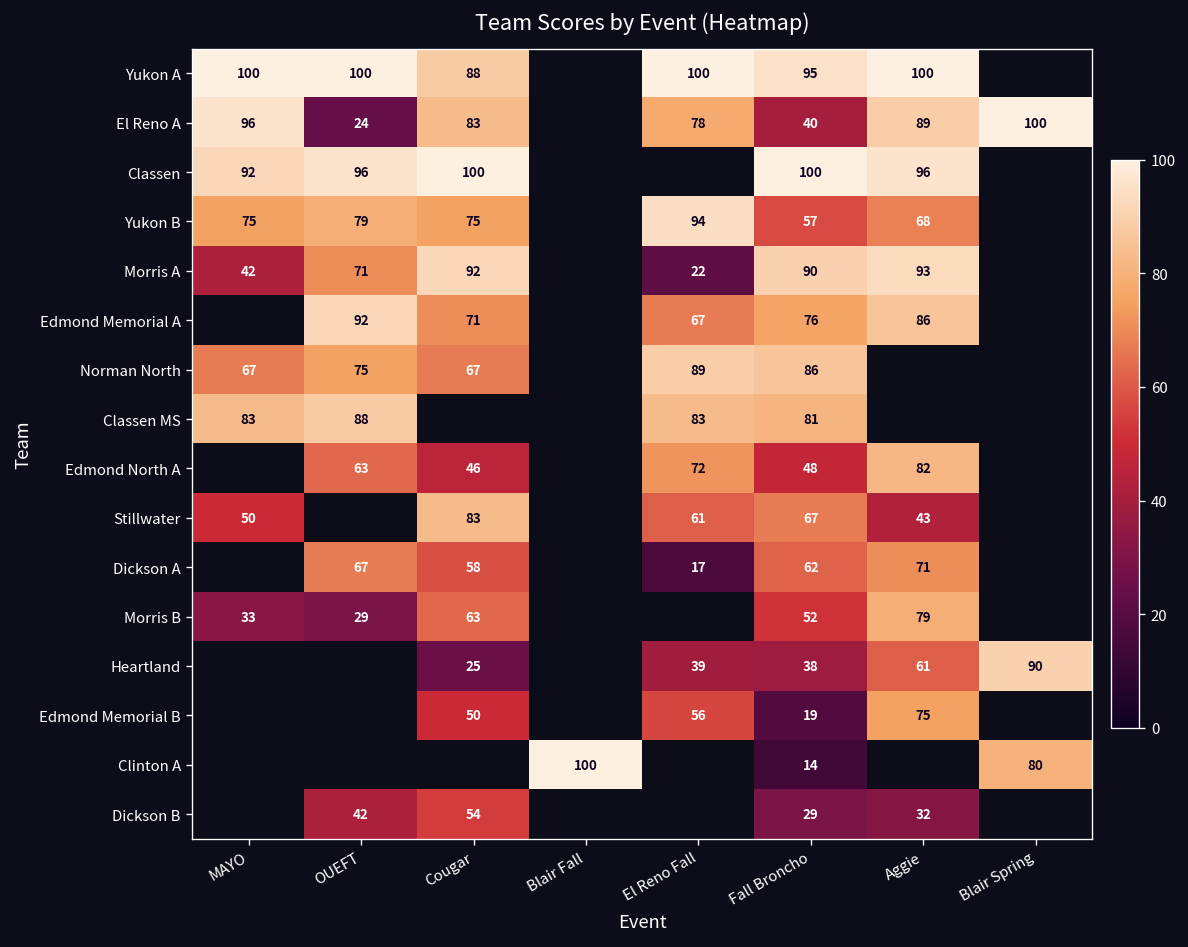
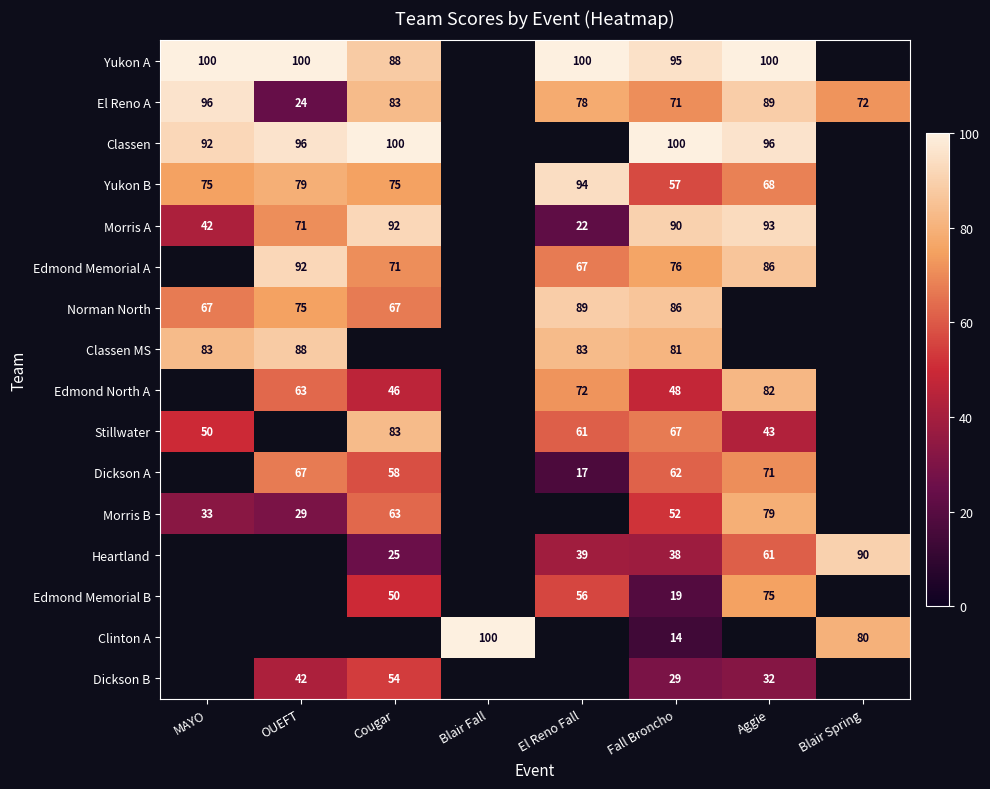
  {
    "Yukon A": {
      "MAYO": 100,
      "OUEFT": 100,
      "Cougar": 88,
      "El Reno Fall": 100,
      "Fall Broncho": 95,
      "Aggie": 100
    },
    "El Reno A": {
      "MAYO": 96,
      "OUEFT": 24,
      "Cougar": 83,
      "El Reno Fall": 78,
-     "Fall Broncho": 40,
+     "Fall Broncho": 71,
      "Aggie": 89,
-     "Blair Spring": 100
+     "Blair Spring": 72
    },
    "Classen": {
      "MAYO": 92,
      "OUEFT": 96,
      "Cougar": 100,
      "Fall Broncho": 100,
      "Aggie": 96
    },
    "Yukon B": {
      "MAYO": 75,
      "OUEFT": 79,
      "Cougar": 75,
      "El Reno Fall": 94,
      "Fall Broncho": 57,
      "Aggie": 68
    },
    "Morris A": {
      "MAYO": 42,
      "OUEFT": 71,
      "Cougar": 92,
      "El Reno Fall": 22,
      "Fall Broncho": 90,
      "Aggie": 93
    },
    "Edmond Memorial A": {
      "OUEFT": 92,
      "Cougar": 71,
      "El Reno Fall": 67,
      "Fall Broncho": 76,
      "Aggie": 86
    },
    "Norman North": {
      "MAYO": 67,
      "OUEFT": 75,
      "Cougar": 67,
      "El Reno Fall": 89,
      "Fall Broncho": 86
    },
    "Classen MS": {
      "MAYO": 83,
      "OUEFT": 88,
      "El Reno Fall": 83,
      "Fall Broncho": 81
    },
    "Edmond North A": {
      "OUEFT": 63,
      "Cougar": 46,
      "El Reno Fall": 72,
      "Fall Broncho": 48,
      "Aggie": 82
    },
    "Stillwater": {
      "MAYO": 50,
      "Cougar": 83,
      "El Reno Fall": 61,
      "Fall Broncho": 67,
      "Aggie": 43
    },
    "Dickson A": {
      "OUEFT": 67,
      "Cougar": 58,
      "El Reno Fall": 17,
      "Fall Broncho": 62,
      "Aggie": 71
    },
    "Morris B": {
      "MAYO": 33,
      "OUEFT": 29,
      "Cougar": 63,
      "Fall Broncho": 52,
      "Aggie": 79
    },
    "Heartland": {
      "Cougar": 25,
      "El Reno Fall": 39,
      "Fall Broncho": 38,
      "Aggie": 61,
      "Blair Spring": 90
    },
    "Edmond Memorial B": {
      "Cougar": 50,
      "El Reno Fall": 56,
      "Fall Broncho": 19,
      "Aggie": 75
    },
    "Clinton A": {
      "Blair Fall": 100,
      "Fall Broncho": 14,
      "Blair Spring": 80
    },
    "Dickson B": {
      "OUEFT": 42,
      "Cougar": 54,
      "Fall Broncho": 29,
      "Aggie": 32
    }
  }
